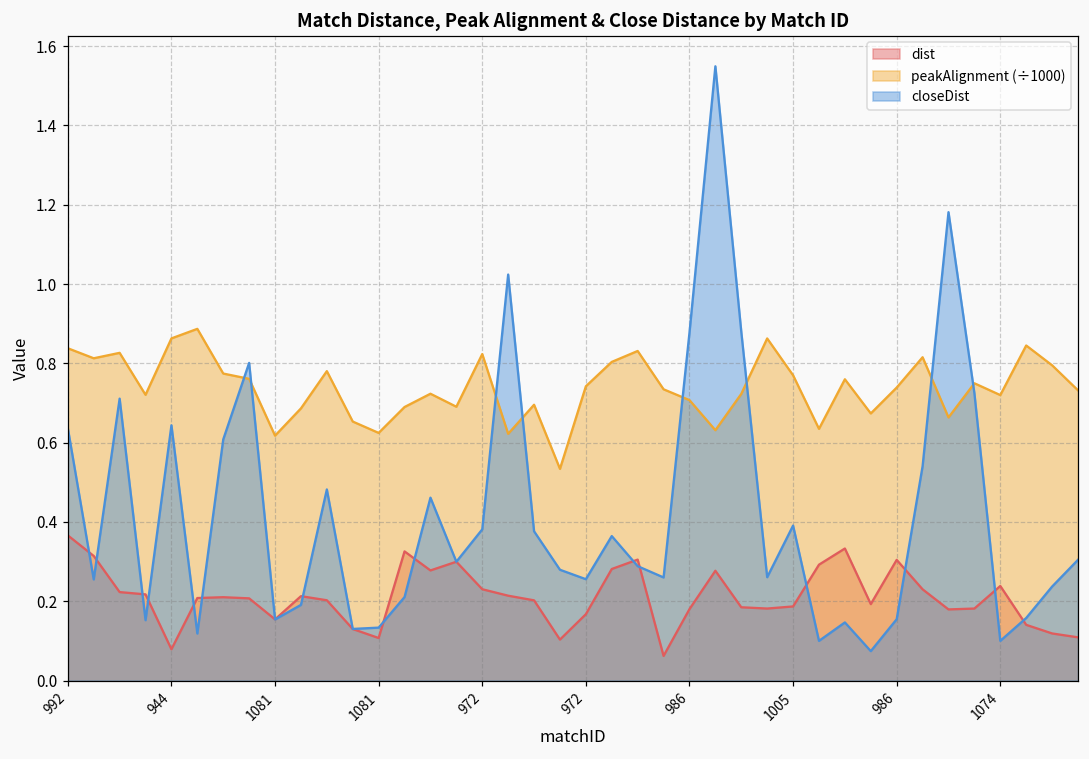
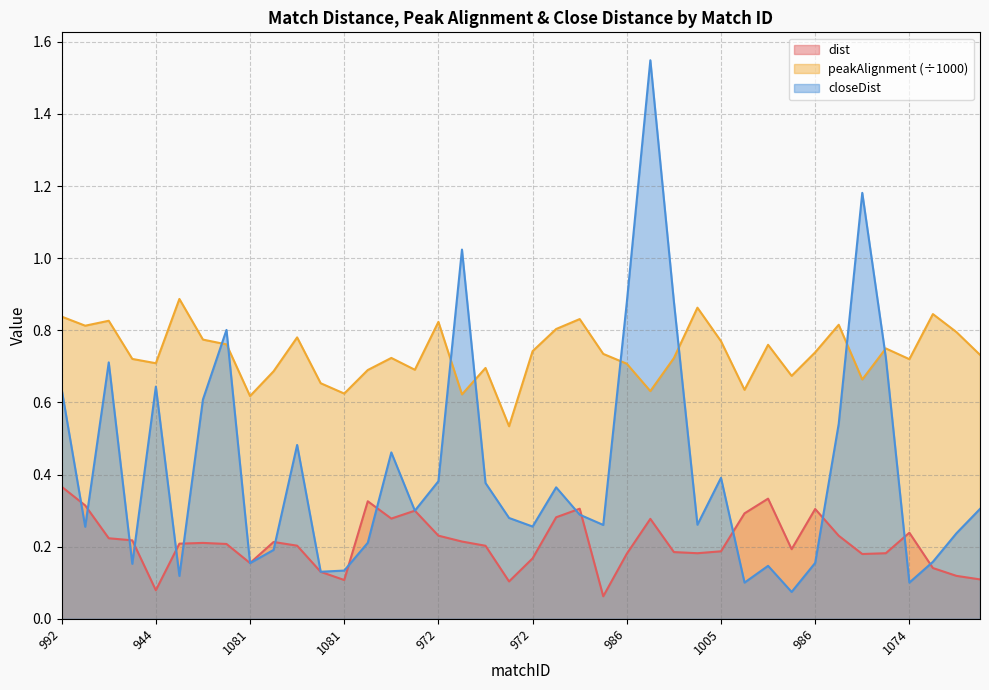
  {
    "dist": {
      "992": 0.37,
      "944": 0.08,
      "1005": 0.19,
      "1074": 0.24
    },
    "peakAlignment (÷1000)": {
      "992": 0.84,
-     "944": 0.86,
+     "944": 0.71,
      "1005": 0.77,
      "1074": 0.72
    },
    "closeDist": {
      "992": 0.64,
      "944": 0.64,
      "1005": 0.39,
      "1074": 0.10
    }
  }
